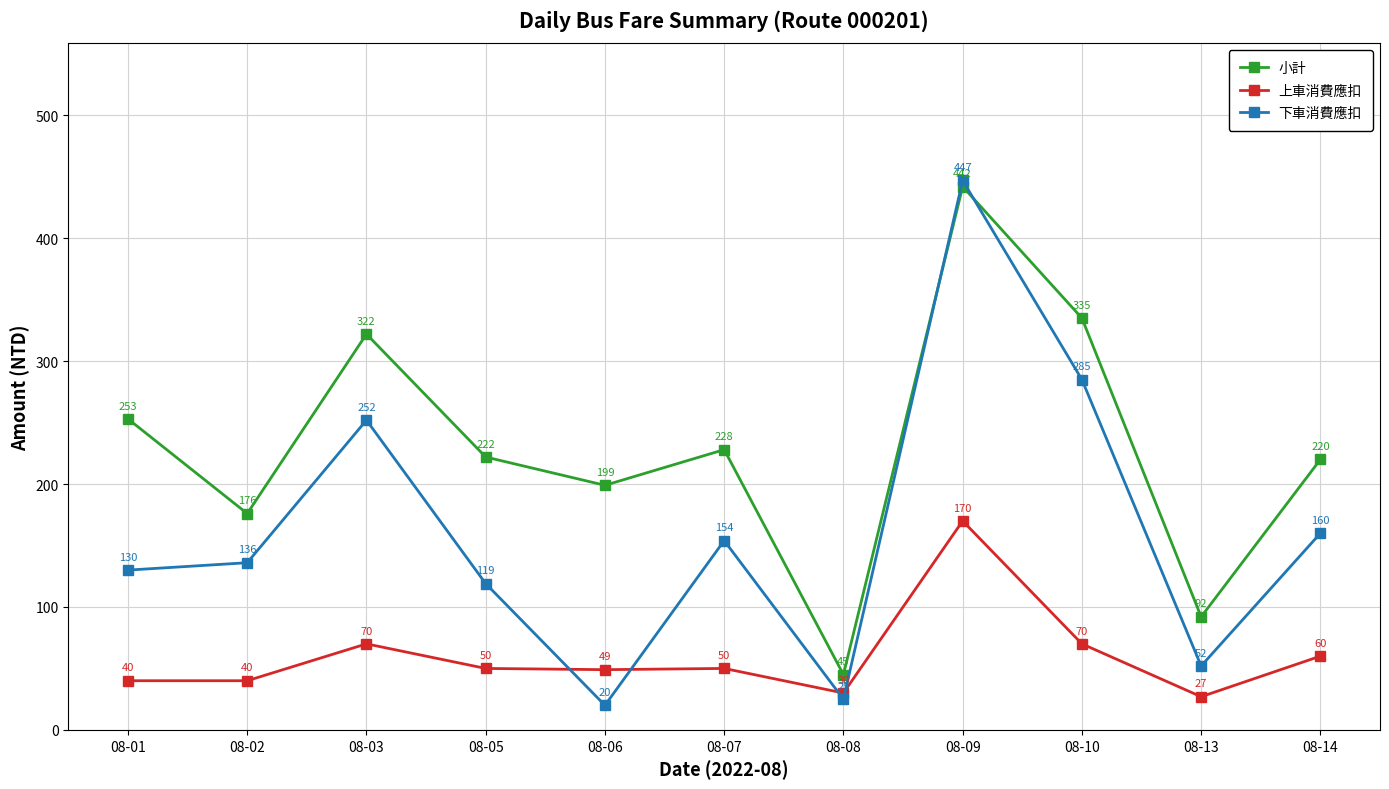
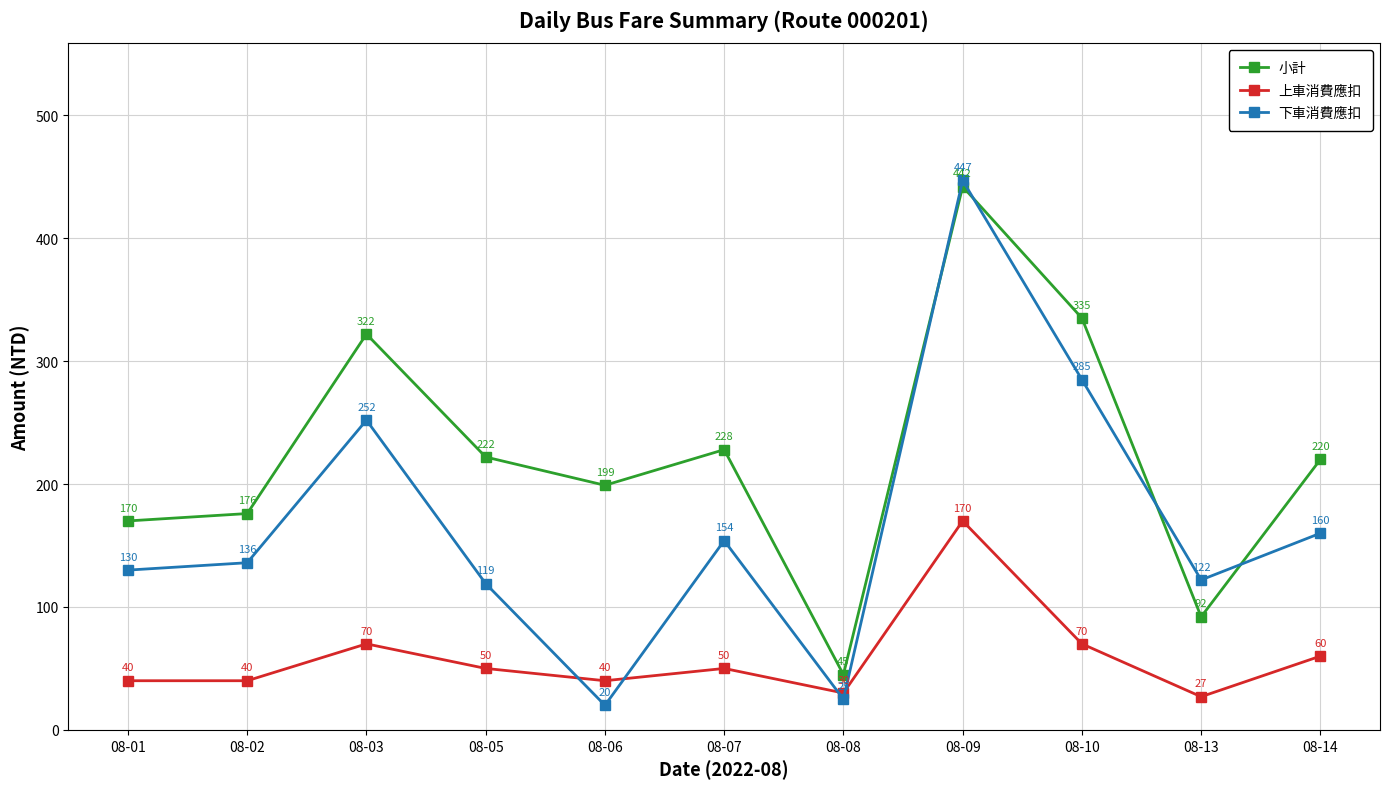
  {
    "小計": {
-     "08-01": 253,
+     "08-01": 170,
      "08-02": 176,
      "08-03": 322,
      "08-05": 222,
      "08-06": 199,
      "08-07": 228,
      "08-08": 45,
      "08-10": 335,
      "08-13": 92,
      "08-14": 220
    },
    "上車消費應扣": {
      "08-01": 40,
      "08-02": 40,
      "08-03": 70,
      "08-05": 50,
-     "08-06": 49,
+     "08-06": 40,
      "08-07": 50,
      "08-09": 170,
      "08-10": 70,
      "08-13": 27,
      "08-14": 60
    },
    "下車消費應扣": {
      "08-01": 130,
      "08-02": 136,
      "08-03": 252,
      "08-05": 119,
      "08-06": 20,
      "08-07": 154,
      "08-10": 285,
-     "08-13": 52,
+     "08-13": 122,
      "08-14": 160
    }
  }
